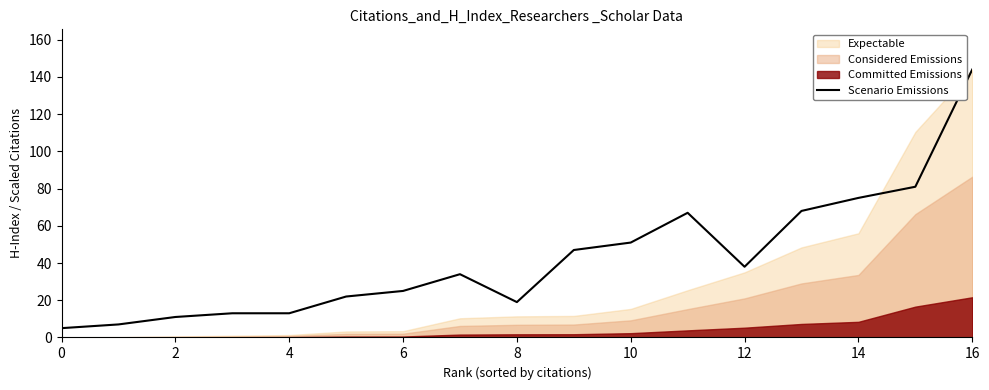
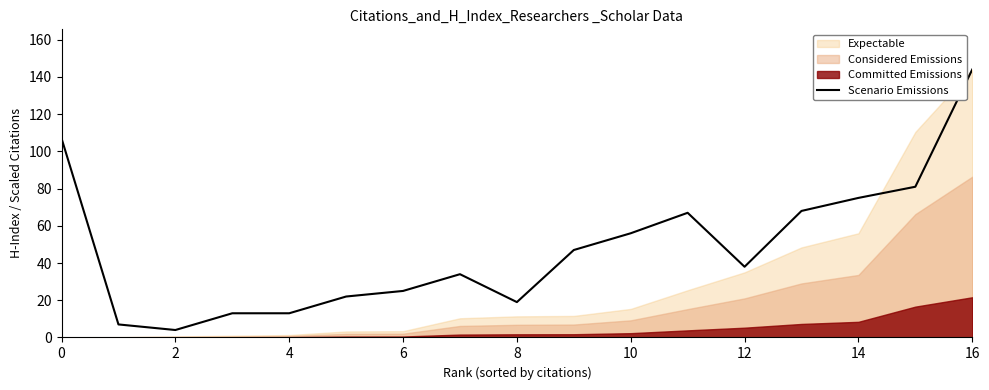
  {
    "Scenario Emissions": {
-     "0": 5,
-     "2": 11,
+     "0": 107,
+     "2": 4,
      "4": 13,
      "6": 25,
      "8": 19,
-     "10": 51,
+     "10": 56,
      "12": 38,
      "14": 75
    },
    "Committed Emissions": {
      "8": 2,
      "10": 2,
      "12": 5,
      "14": 8,
      "16": 22
    }
  }
